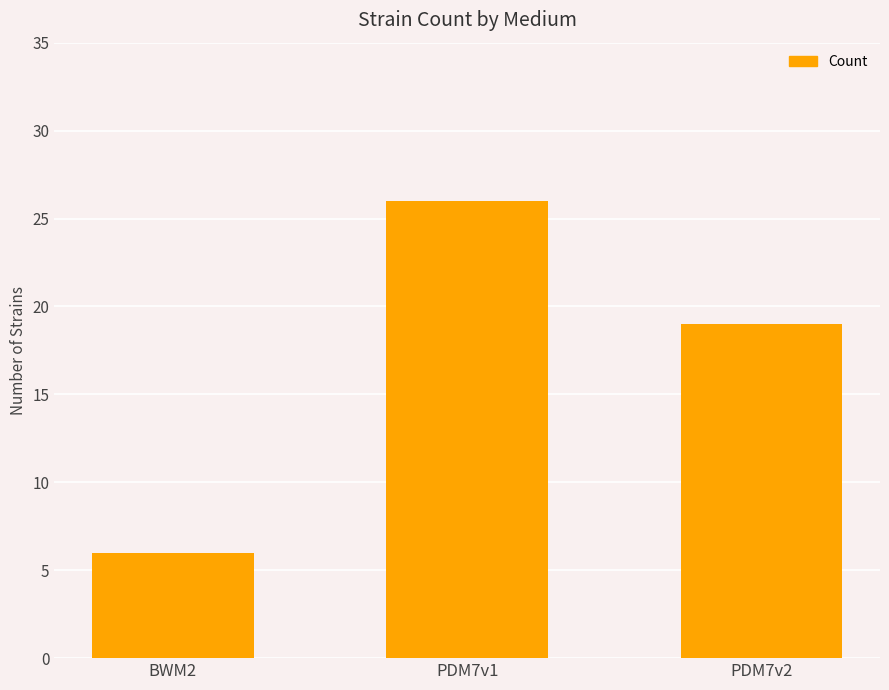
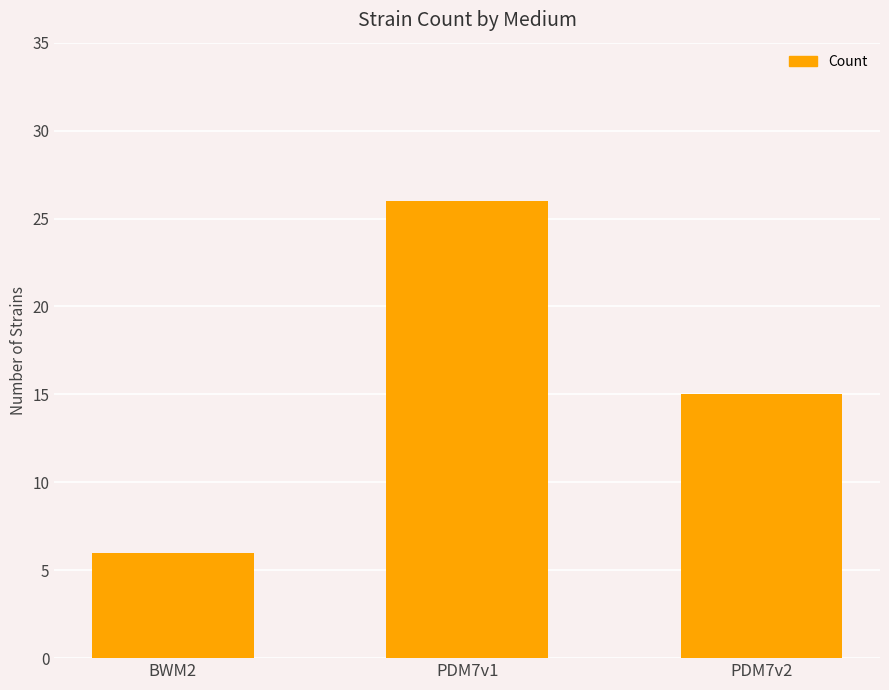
  {
    "BWM2": 6,
    "PDM7v1": 26,
-   "PDM7v2": 19
+   "PDM7v2": 15
  }
